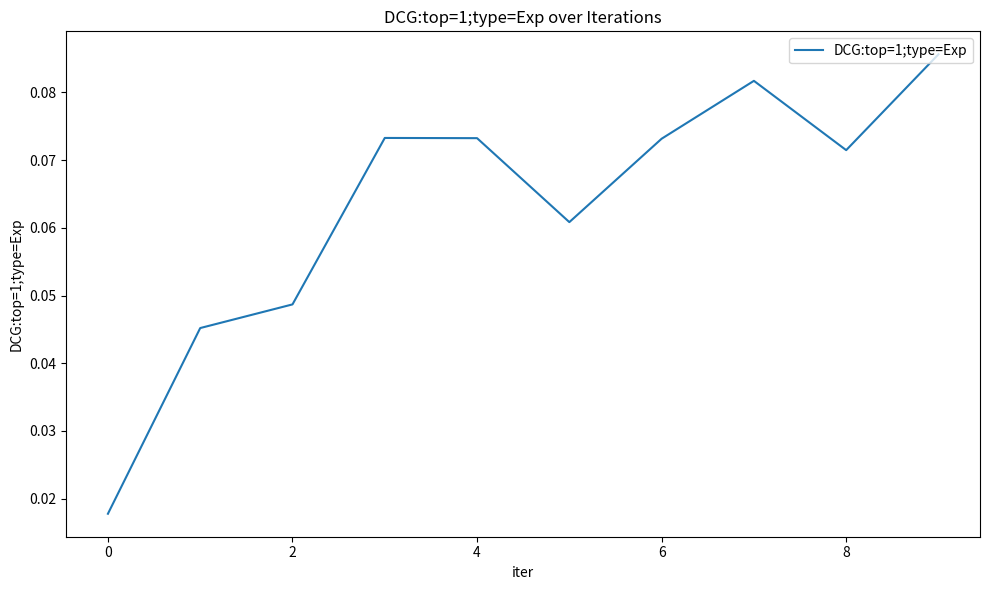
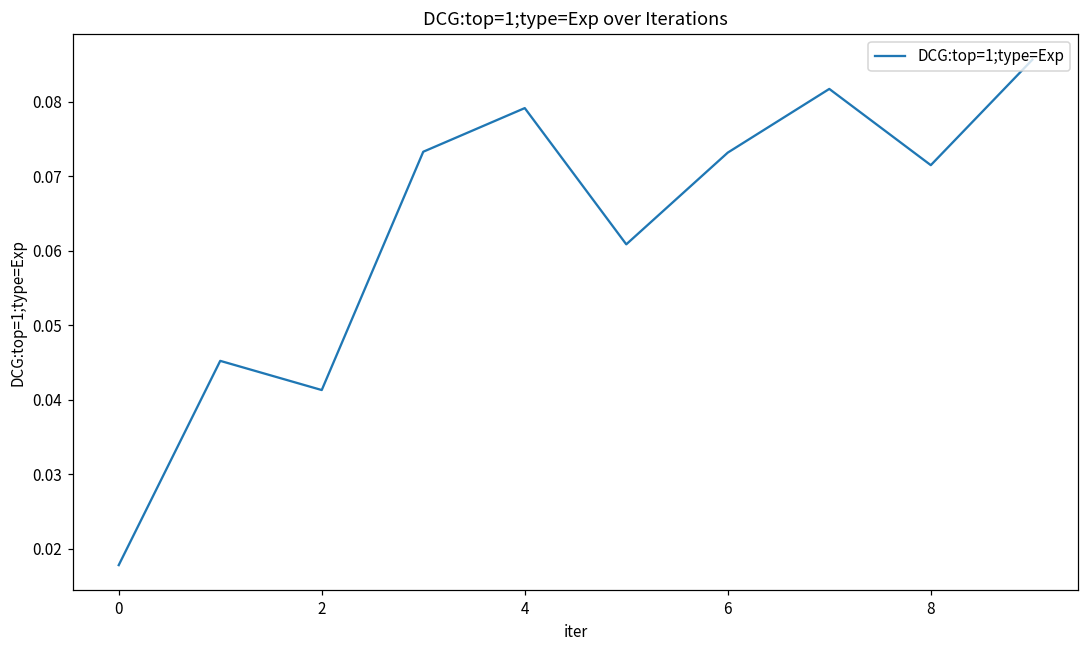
  {
    "0": 0.018,
-   "2": 0.049,
-   "4": 0.073,
+   "2": 0.041,
+   "4": 0.079,
    "6": 0.073,
    "8": 0.071
  }
